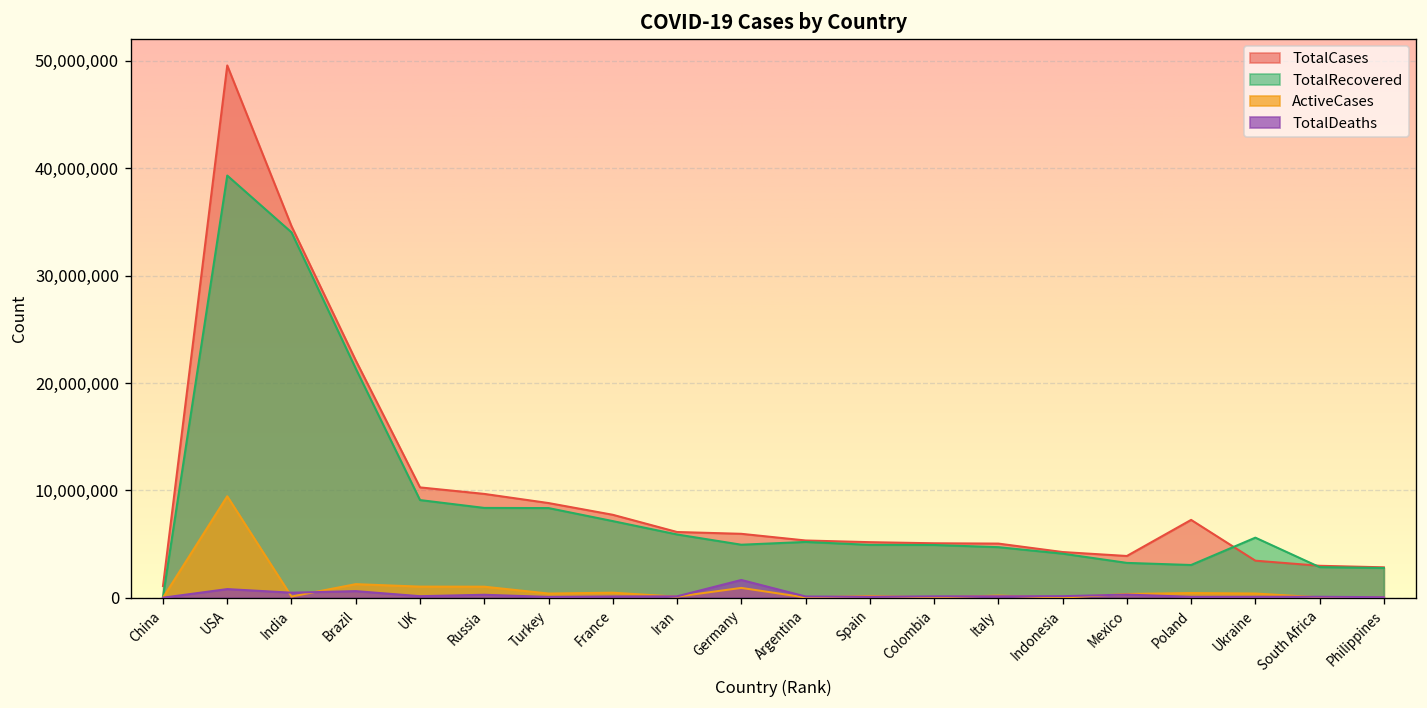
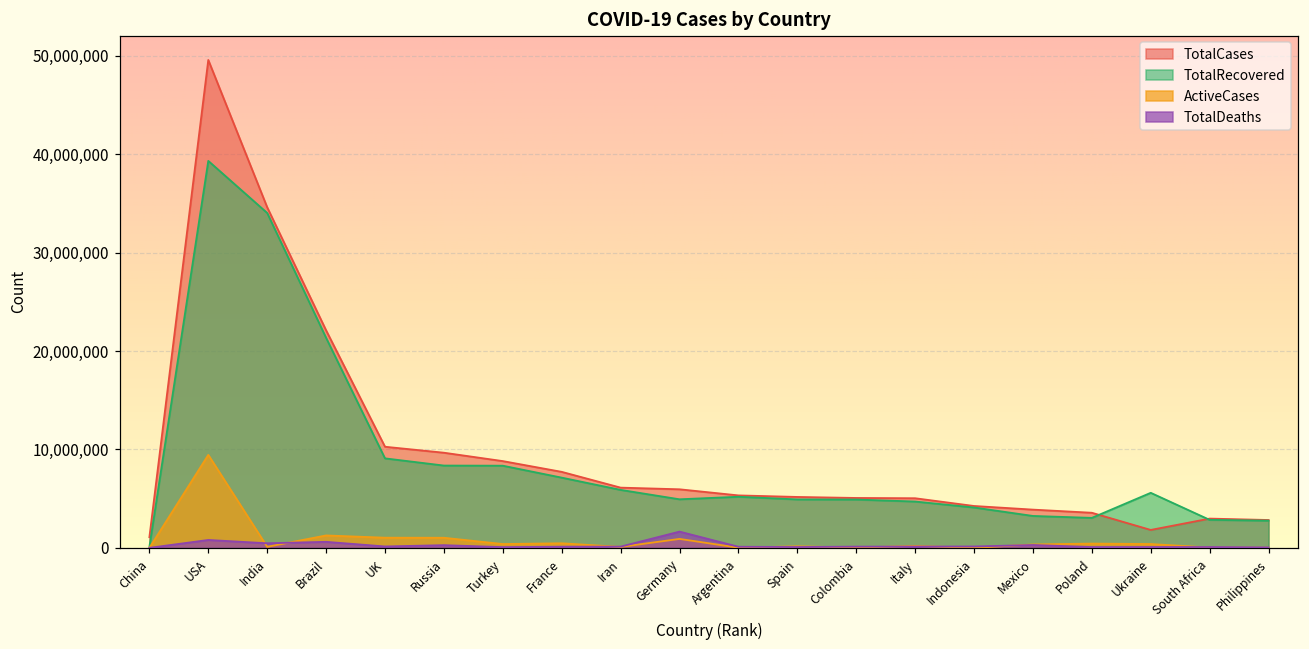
  {
    "TotalCases": {
      "China": "1,000,000",
      "USA": "50,000,000",
      "India": "35,000,000",
      "Brazil": "22,000,000",
      "UK": "10,000,000",
      "Russia": "10,000,000",
      "Turkey": "9,000,000",
      "France": "8,000,000",
      "Germany": "6,000,000",
      "Italy": "5,000,000",
      "Mexico": "4,000,000",
-     "Poland": "7,000,000",
-     "Ukraine": "3,000,000"
+     "Poland": "4,000,000",
+     "Ukraine": "2,000,000"
    },
    "TotalRecovered": {
      "USA": "39,000,000",
      "India": "34,000,000",
      "Brazil": "21,000,000",
      "UK": "9,000,000",
      "Russia": "8,000,000",
      "Turkey": "8,000,000",
      "France": "7,000,000",
      "Germany": "5,000,000",
      "Italy": "5,000,000",
      "Mexico": "3,000,000",
      "Poland": "3,000,000",
      "Ukraine": "6,000,000"
    },
    "ActiveCases": {
      "USA": "9,000,000",
      "India": "0",
      "Brazil": "1,000,000",
      "UK": "1,000,000",
      "Russia": "1,000,000",
      "Turkey": "0",
      "France": "0",
      "Germany": "1,000,000",
      "Poland": "0",
      "Ukraine": "0"
    },
    "TotalDeaths": {
      "USA": "1,000,000",
      "India": "0",
      "Brazil": "1,000,000",
      "UK": "0",
      "Russia": "0",
      "Turkey": "0",
      "France": "0",
      "Germany": "2,000,000",
      "Poland": "0",
      "Ukraine": "0"
    }
  }
